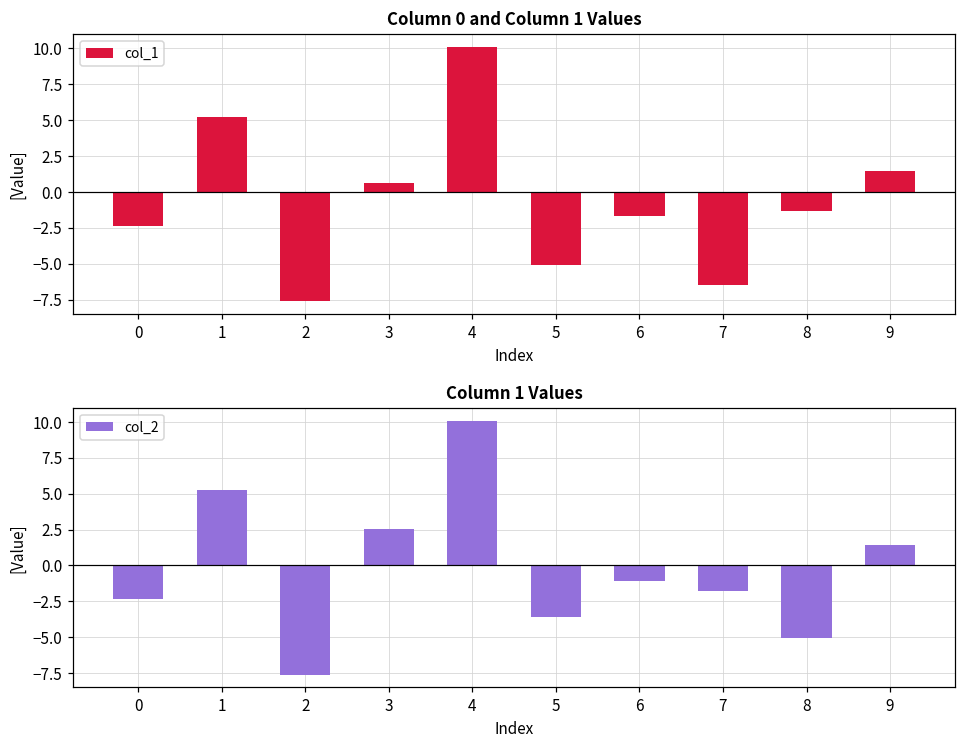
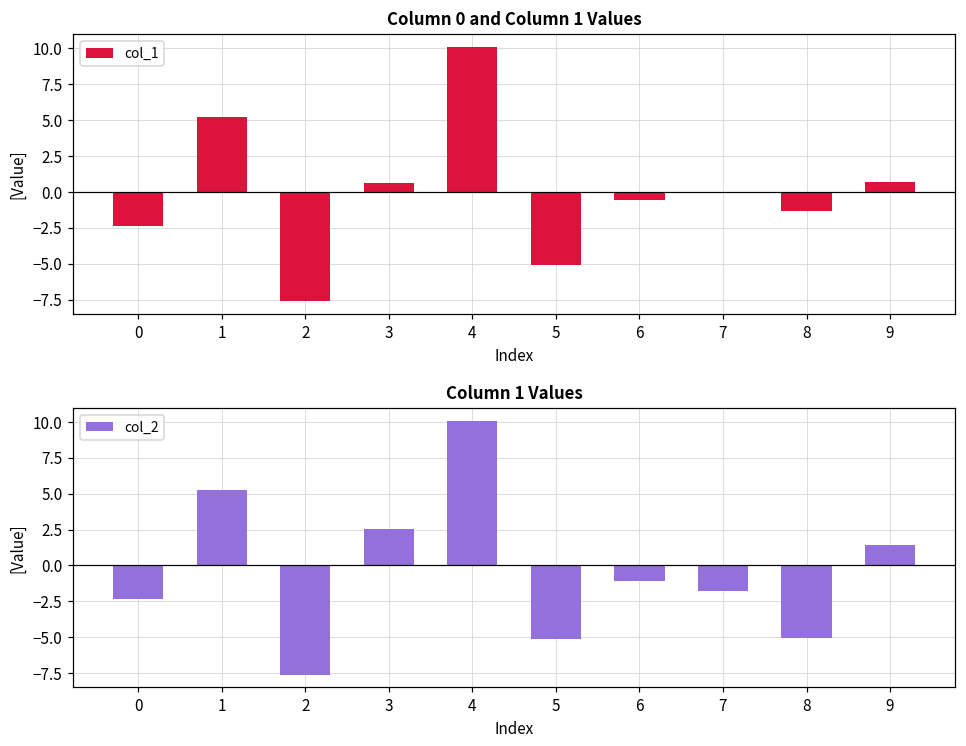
  {
    "Column 0 and Column 1 Values": {
      "0": -2.4,
      "1": 5.2,
      "2": -7.6,
      "3": 0.6,
      "4": 10.1,
      "5": -5.1,
-     "6": -1.7,
-     "7": -6.5,
+     "6": -0.5,
+     "7": 0.0,
      "8": -1.3,
-     "9": 1.5
+     "9": 0.7
    },
    "Column 1 Values": {
      "0": -2.4,
      "1": 5.2,
      "2": -7.6,
      "3": 2.5,
      "4": 10.1,
-     "5": -3.6,
+     "5": -5.1,
      "6": -1.1,
      "7": -1.8,
      "8": -5.0,
      "9": 1.5
    }
  }
